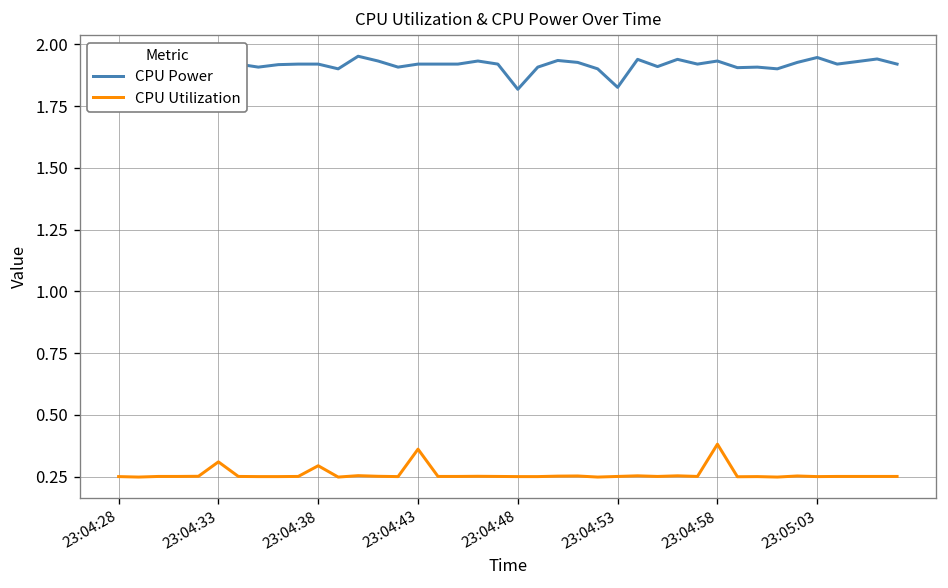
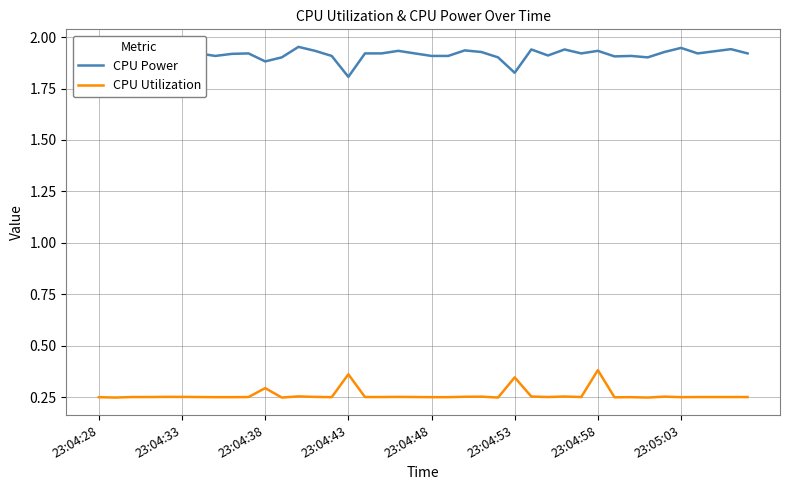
  {
    "CPU Power": {
-     "23:04:38": 1.92,
-     "23:04:43": 1.92,
-     "23:04:48": 1.82,
+     "23:04:38": 1.88,
+     "23:04:43": 1.81,
+     "23:04:48": 1.91,
      "23:04:53": 1.83,
      "23:04:58": 1.93,
      "23:05:03": 1.95
    },
    "CPU Utilization": {
      "23:04:28": 0.25,
-     "23:04:33": 0.31,
+     "23:04:33": 0.25,
      "23:04:38": 0.29,
      "23:04:43": 0.36,
      "23:04:48": 0.25,
-     "23:04:53": 0.25,
+     "23:04:53": 0.35,
      "23:04:58": 0.38,
      "23:05:03": 0.25
    }
  }
